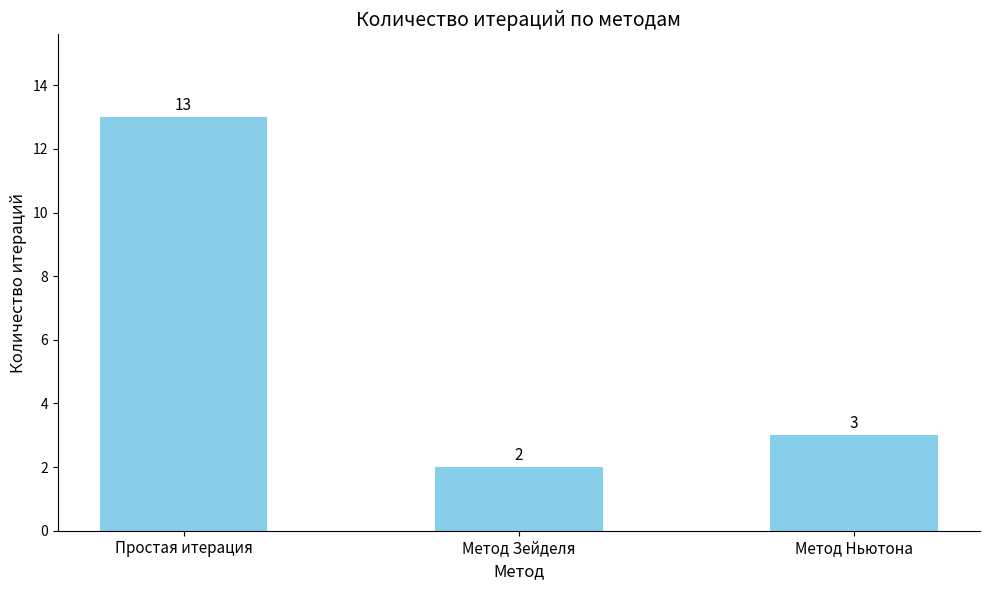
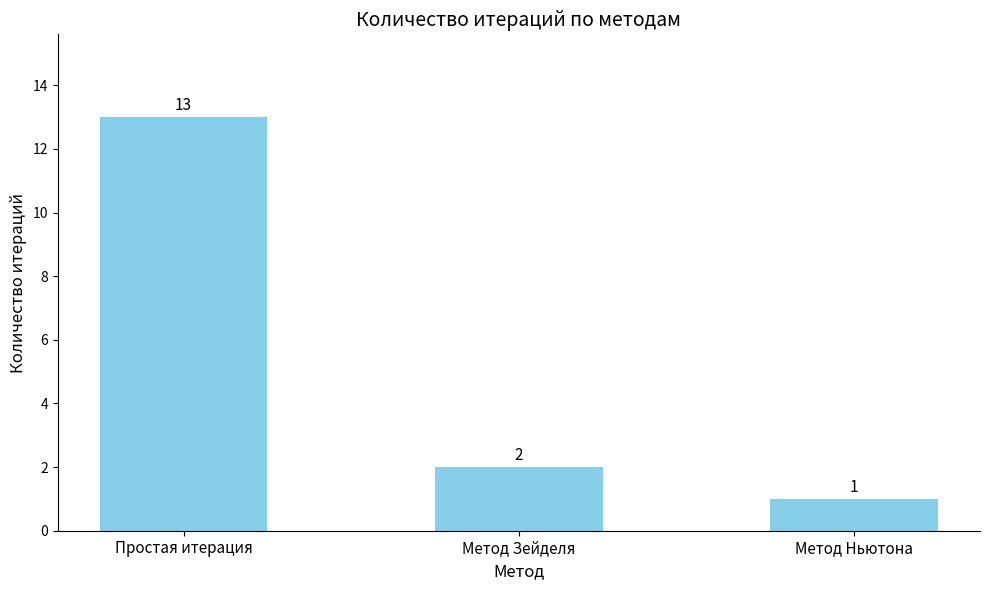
  {
    "Простая итерация": 13,
    "Метод Зейделя": 2,
-   "Метод Ньютона": 3
+   "Метод Ньютона": 1
  }
